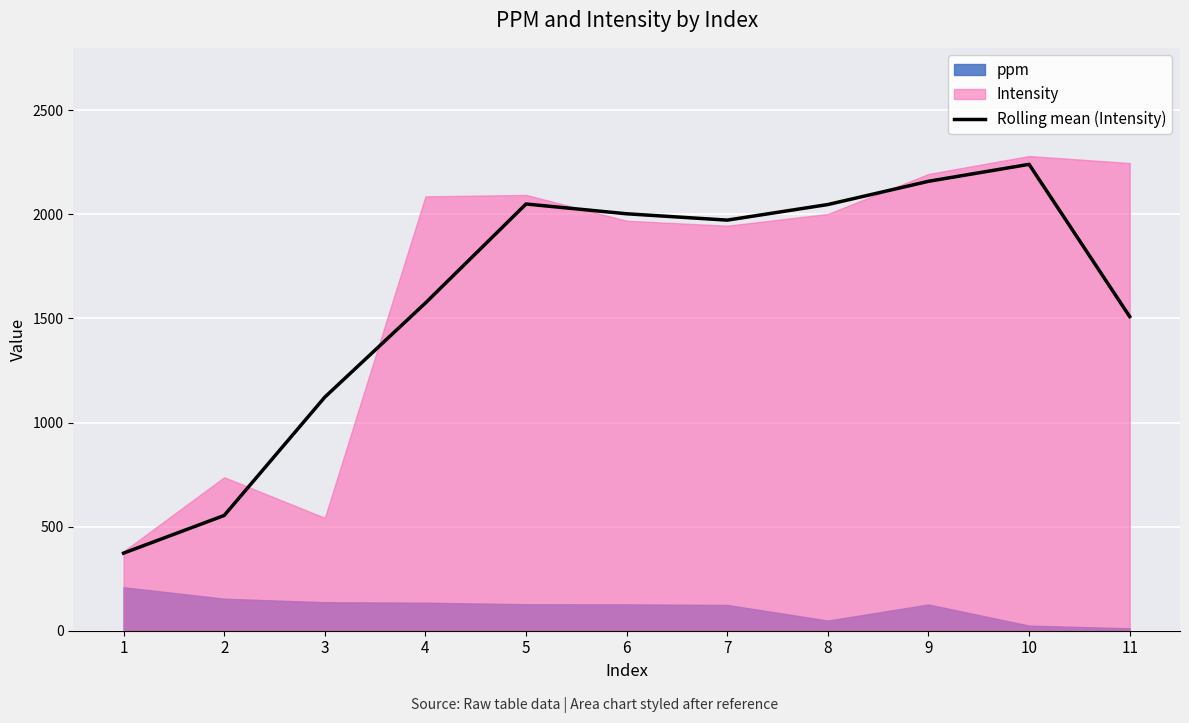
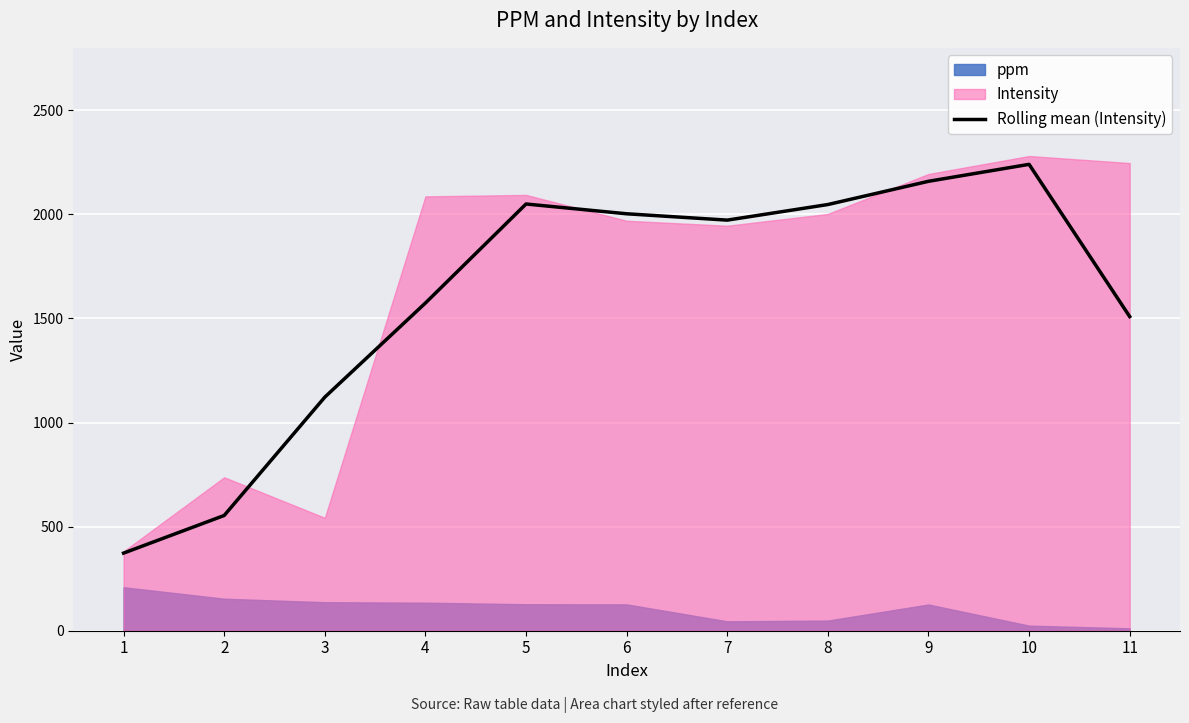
  {
    "ppm": {
      "1": 210,
      "2": 150,
      "3": 140,
      "4": 130,
      "5": 130,
      "6": 130,
-     "7": 120,
+     "7": 50,
      "8": 50,
      "9": 130,
      "10": 20
    },
    "Rolling mean (Intensity)": {
      "2": 550,
      "3": 1120,
      "4": 1570,
      "5": 2050,
      "6": 2000,
      "7": 1970,
      "8": 2050,
      "9": 2160,
      "10": 2240,
      "11": 1510
    },
    "Intensity": {
      "2": 740,
      "3": 540,
      "4": 2090,
      "5": 2090,
      "6": 1970,
      "7": 1950,
      "8": 2000,
      "9": 2190,
      "10": 2280,
      "11": 2250
    }
  }
